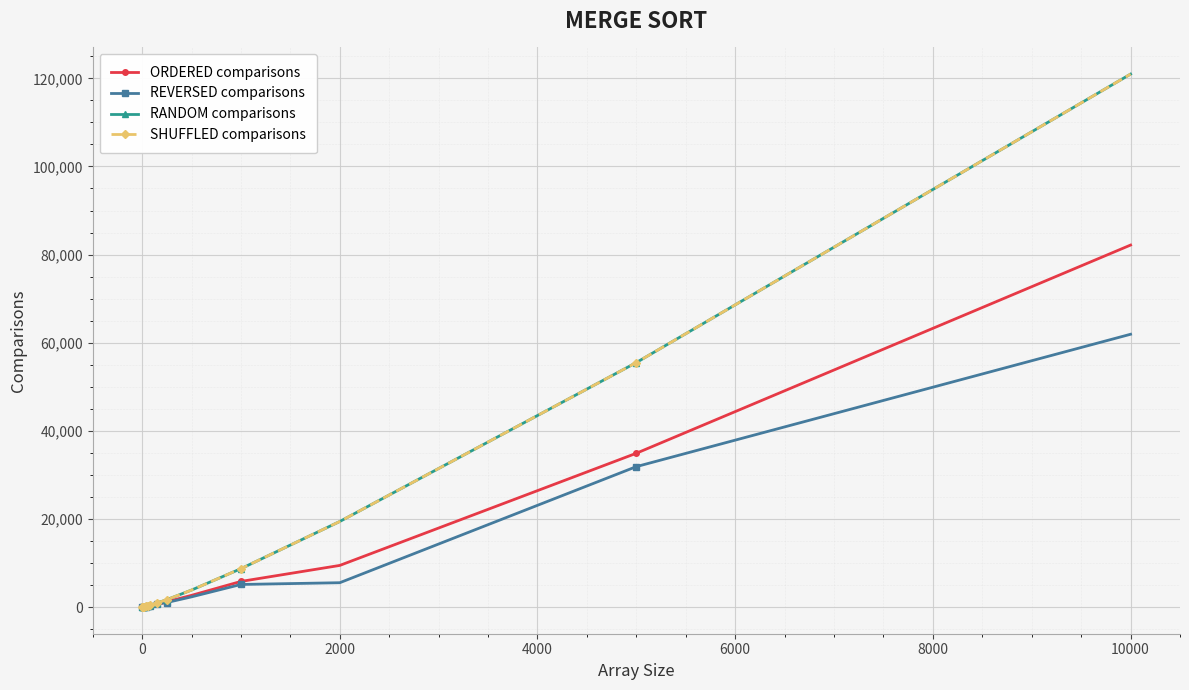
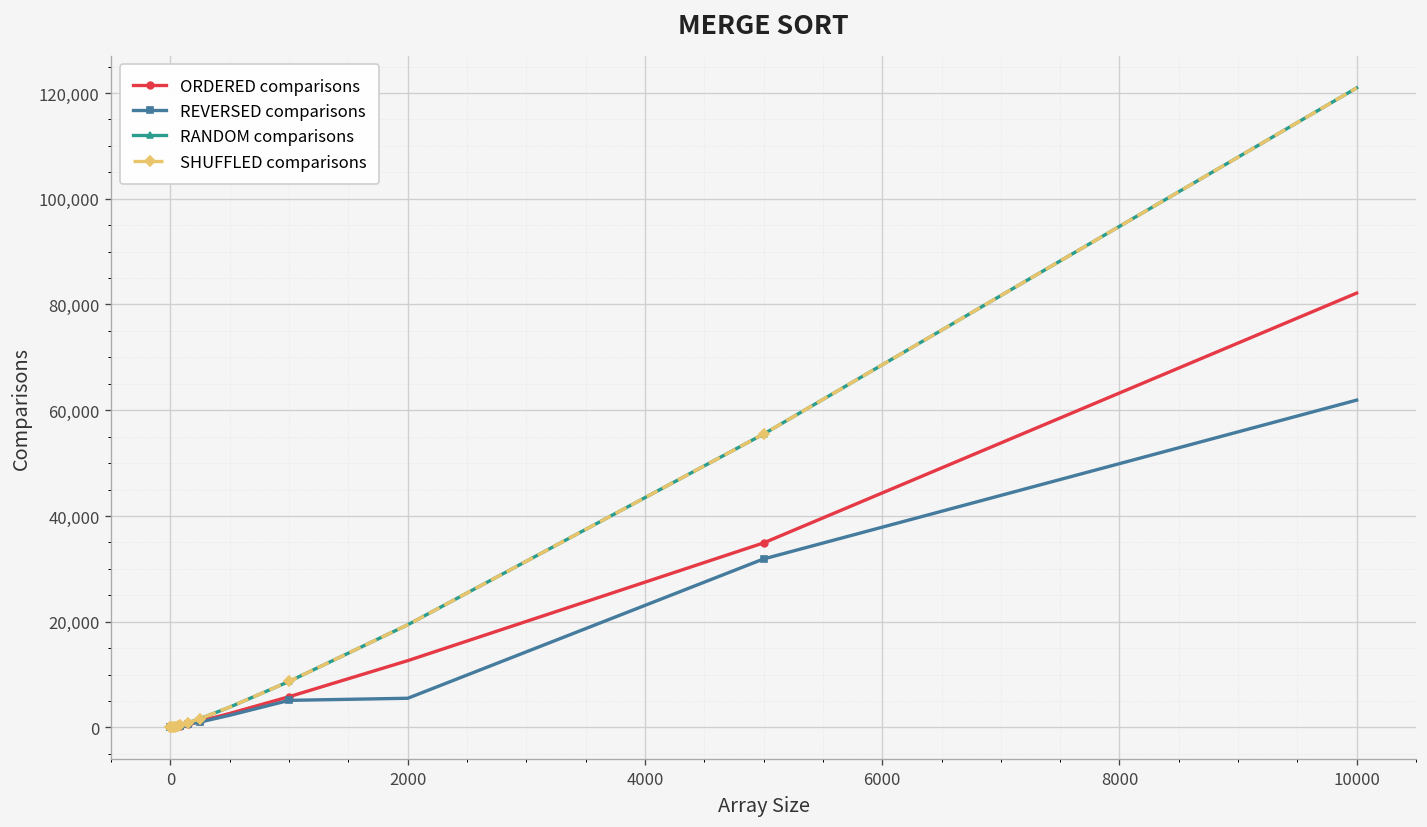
  {
    "ORDERED comparisons": {
-     "2000": "9,000",
+     "2000": "13,000",
      "10000": "82,000"
    },
    "REVERSED comparisons": {
      "2000": "6,000",
      "10000": "62,000"
    },
    "SHUFFLED comparisons": {
      "2000": "19,000",
      "10000": "121,000"
    }
  }
